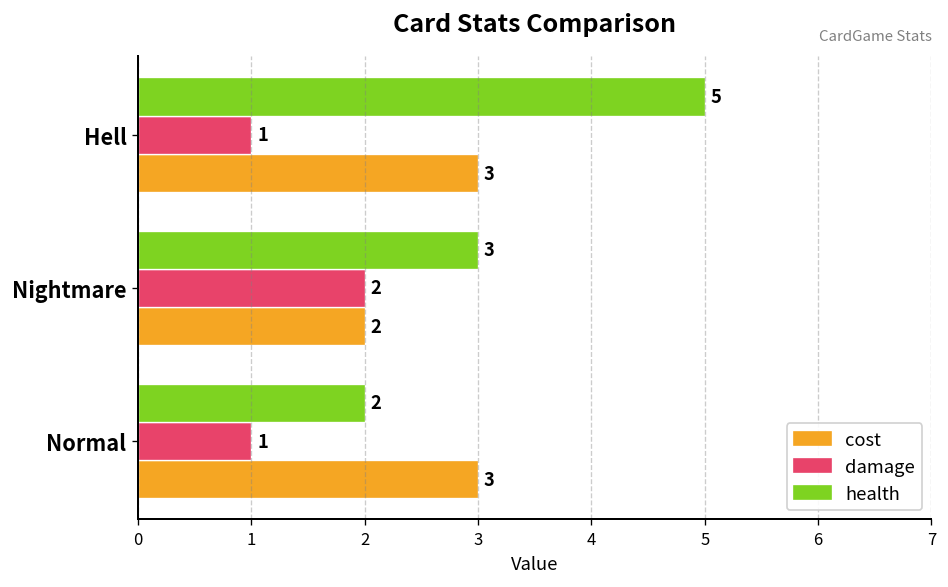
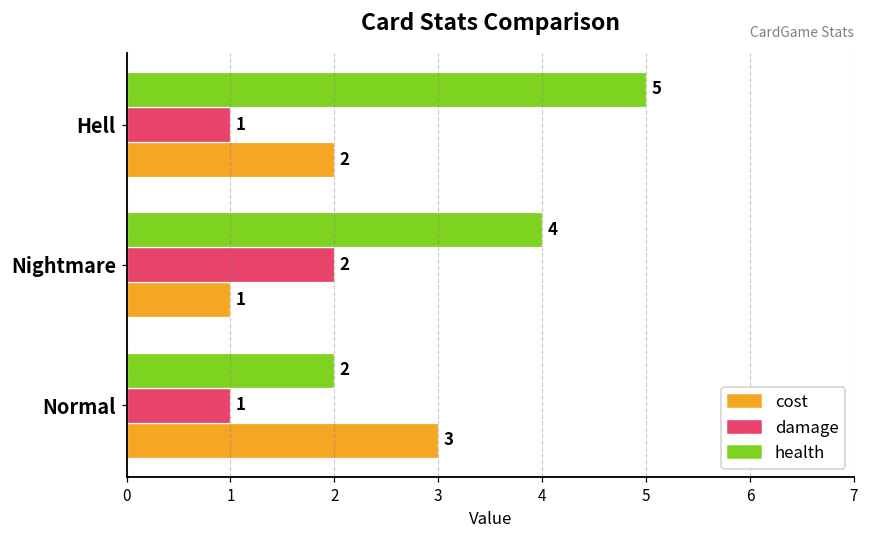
  {
    "cost": {
-     "Hell": 3,
-     "Nightmare": 2,
+     "Hell": 2,
+     "Nightmare": 1,
      "Normal": 3
    },
    "damage": {
      "Hell": 1,
      "Nightmare": 2,
      "Normal": 1
    },
    "health": {
      "Hell": 5,
-     "Nightmare": 3,
+     "Nightmare": 4,
      "Normal": 2
    }
  }
